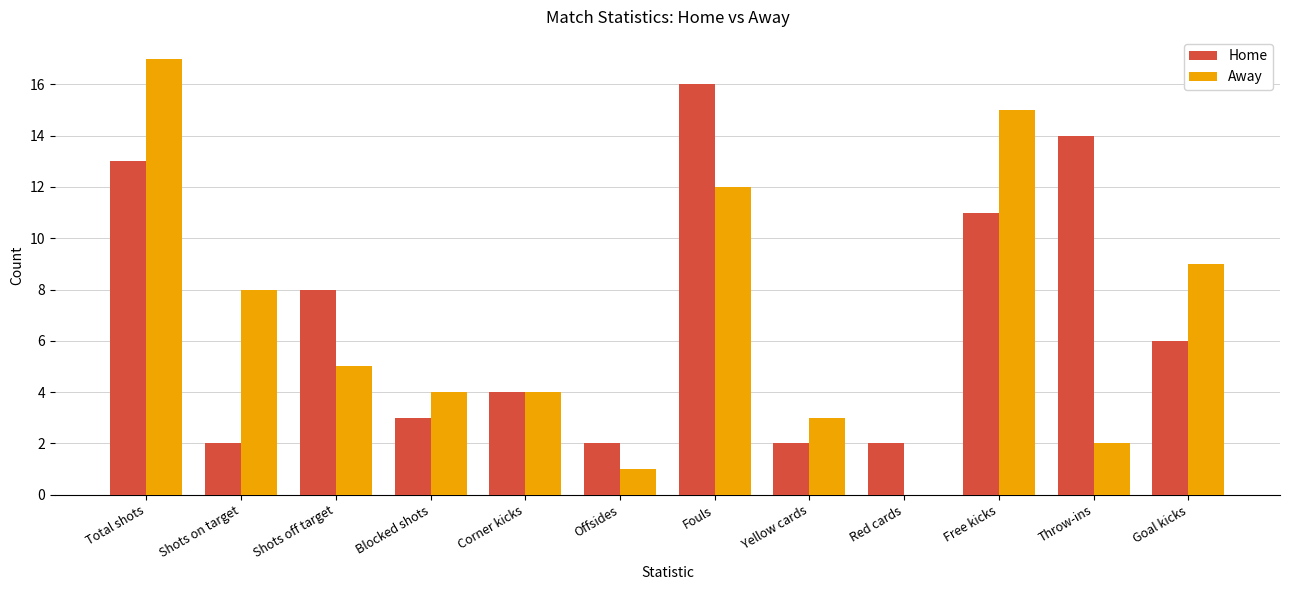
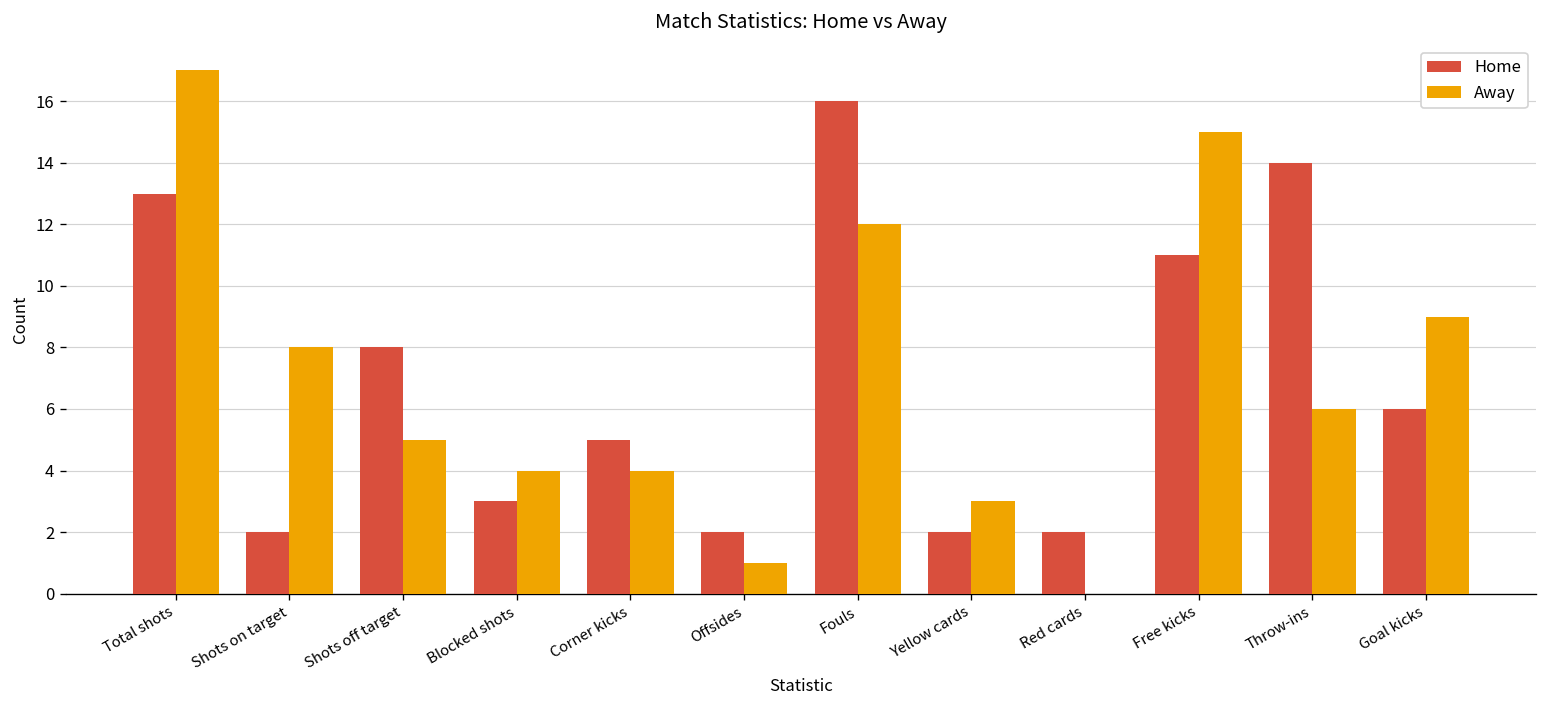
  {
    "Home": {
      "Total shots": 13,
      "Shots on target": 2,
      "Shots off target": 8,
      "Blocked shots": 3,
-     "Corner kicks": 4,
+     "Corner kicks": 5,
      "Offsides": 2,
      "Fouls": 16,
      "Yellow cards": 2,
      "Red cards": 2,
      "Free kicks": 11,
      "Throw-ins": 14,
      "Goal kicks": 6
    },
    "Away": {
      "Total shots": 17,
      "Shots on target": 8,
      "Shots off target": 5,
      "Blocked shots": 4,
      "Corner kicks": 4,
      "Offsides": 1,
      "Fouls": 12,
      "Yellow cards": 3,
      "Red cards": 0,
      "Free kicks": 15,
-     "Throw-ins": 2,
+     "Throw-ins": 6,
      "Goal kicks": 9
    }
  }
